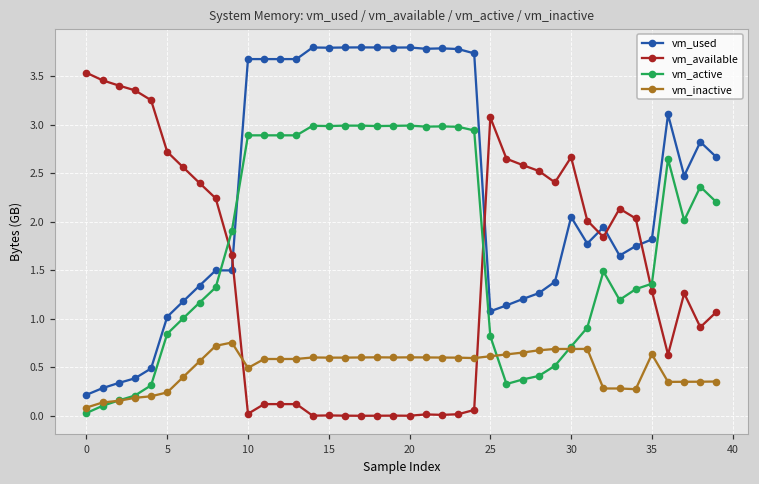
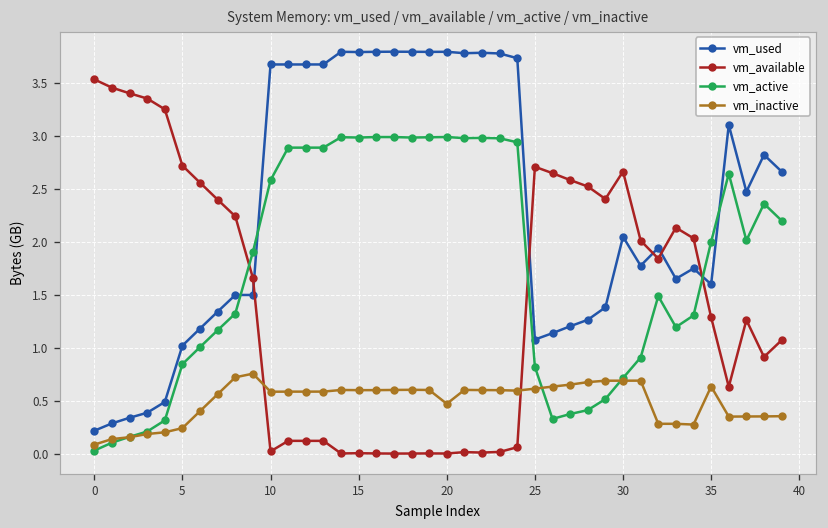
  {
    "vm_used": {
      "0": 0.2,
      "5": 1.0,
      "10": 3.7,
      "15": 3.8,
      "20": 3.8,
      "25": 1.1,
      "30": 2.0,
-     "35": 1.8
+     "35": 1.6
    },
    "vm_available": {
      "0": 3.5,
      "5": 2.7,
      "10": 0.0,
      "15": 0.0,
      "20": 0.0,
-     "25": 3.1,
+     "25": 2.7,
      "30": 2.7,
      "35": 1.3
    },
    "vm_active": {
      "0": 0.0,
      "5": 0.8,
-     "10": 2.9,
+     "10": 2.6,
      "15": 3.0,
      "20": 3.0,
      "25": 0.8,
-     "35": 1.4
+     "35": 2.0
    },
    "vm_inactive": {
      "0": 0.1,
      "5": 0.2,
-     "10": 0.5,
+     "10": 0.6,
      "15": 0.6,
-     "20": 0.6,
+     "20": 0.5,
      "25": 0.6,
      "35": 0.6
    }
  }
